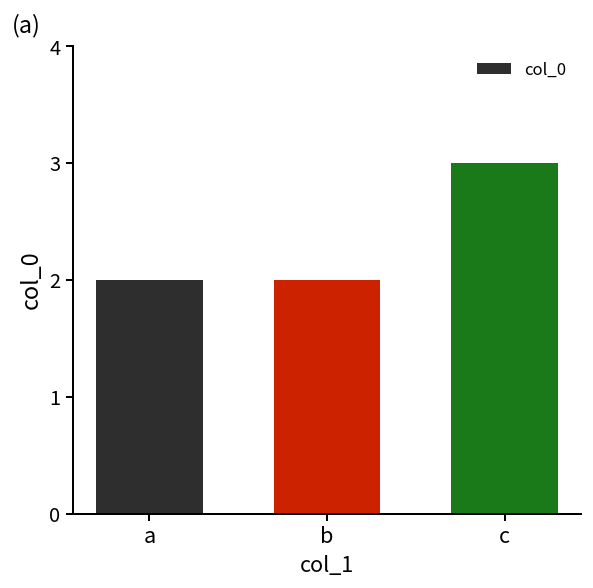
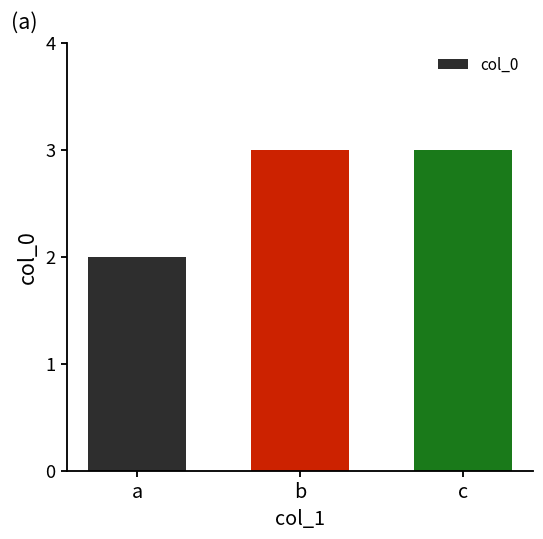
  {
    "a": 2,
-   "b": 2,
+   "b": 3,
    "c": 3
  }
